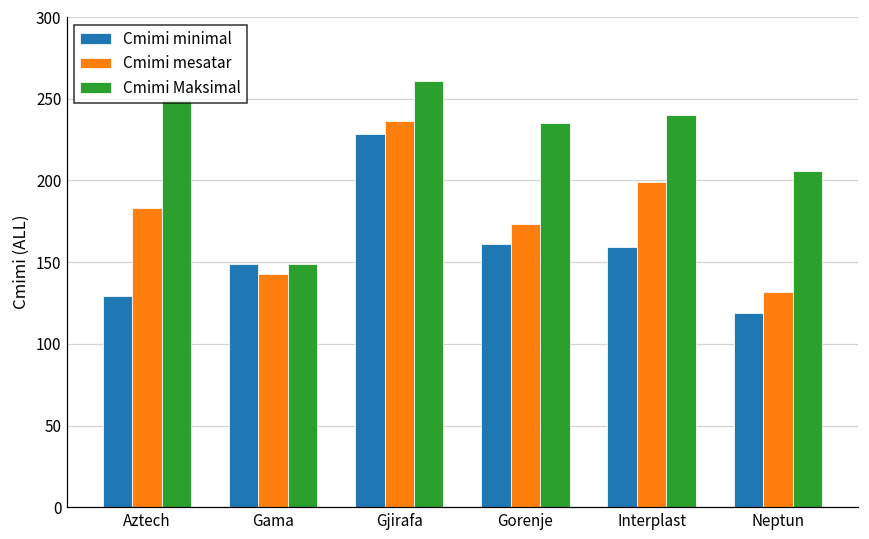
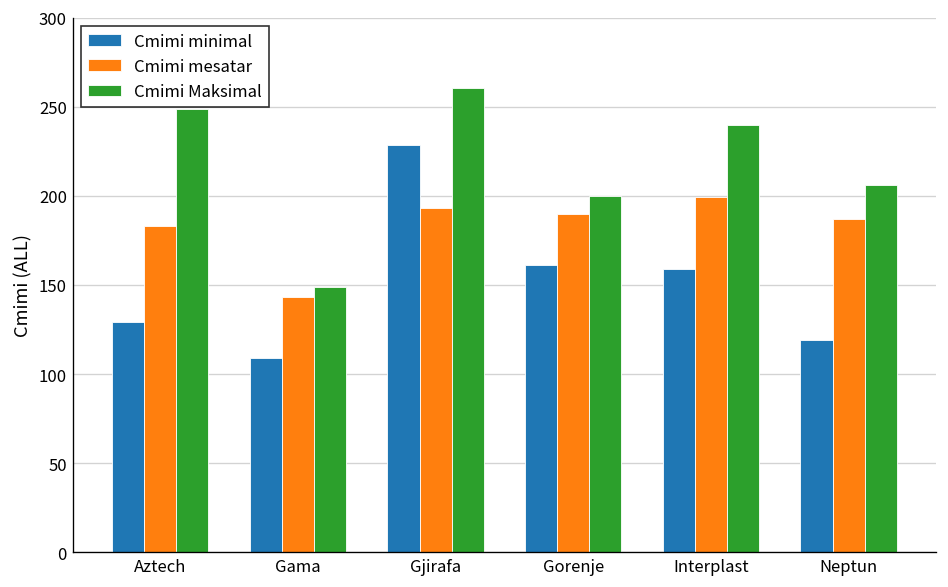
  {
    "Cmimi minimal": {
      "Aztech": 129,
-     "Gama": 149,
+     "Gama": 109,
      "Gjirafa": 228,
      "Gorenje": 161,
      "Interplast": 159,
      "Neptun": 119
    },
    "Cmimi mesatar": {
      "Aztech": 183,
      "Gama": 143,
-     "Gjirafa": 236,
-     "Gorenje": 173,
+     "Gjirafa": 193,
+     "Gorenje": 190,
      "Interplast": 199,
-     "Neptun": 132
+     "Neptun": 187
    },
    "Cmimi Maksimal": {
      "Aztech": 249,
      "Gama": 149,
      "Gjirafa": 261,
-     "Gorenje": 235,
+     "Gorenje": 200,
      "Interplast": 240,
      "Neptun": 206
    }
  }
